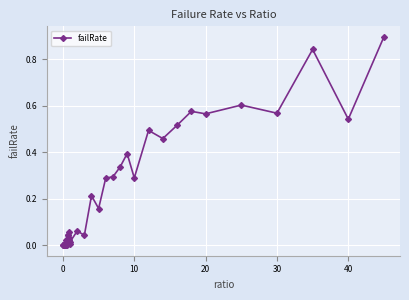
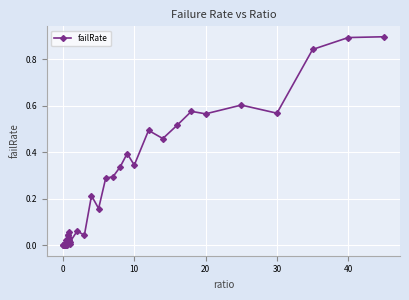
  {
    "0": 0.00,
-   "10": 0.29,
+   "10": 0.35,
    "20": 0.57,
    "30": 0.57,
-   "40": 0.54
+   "40": 0.89
  }
